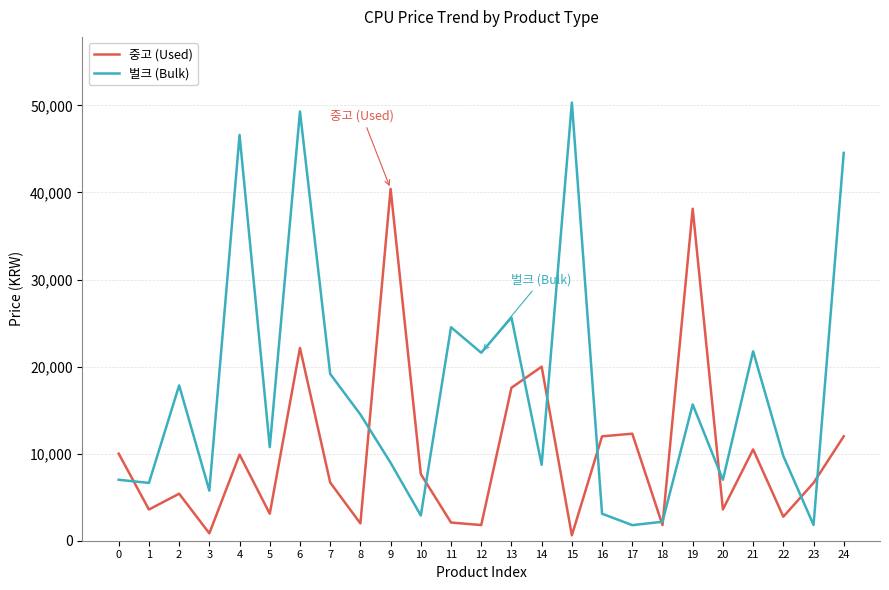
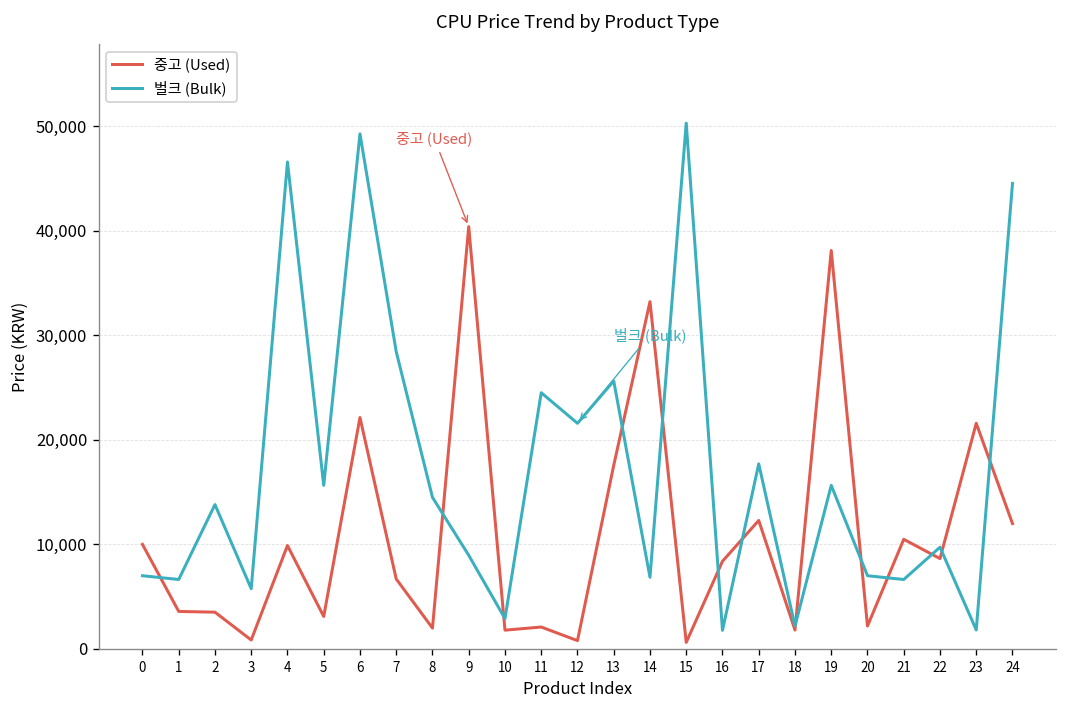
  {
    "중고 (Used)": {
      "0": "10,000",
      "1": "4,000",
-     "2": "5,000",
+     "2": "4,000",
      "3": "1,000",
      "4": "10,000",
      "5": "3,000",
      "6": "22,000",
      "7": "7,000",
      "8": "2,000",
      "9": "40,000",
-     "10": "8,000",
+     "10": "2,000",
      "11": "2,000",
-     "12": "2,000",
+     "12": "1,000",
      "13": "18,000",
-     "14": "20,000",
+     "14": "33,000",
      "15": "1,000",
-     "16": "12,000",
+     "16": "8,000",
      "17": "12,000",
      "18": "2,000",
      "19": "38,000",
-     "20": "4,000",
+     "20": "2,000",
      "21": "10,000",
-     "22": "3,000",
-     "23": "7,000",
+     "22": "9,000",
+     "23": "22,000",
      "24": "12,000"
    },
    "벌크 (Bulk)": {
      "0": "7,000",
      "1": "7,000",
-     "2": "18,000",
+     "2": "14,000",
      "3": "6,000",
      "4": "47,000",
-     "5": "11,000",
+     "5": "16,000",
      "6": "49,000",
-     "7": "19,000",
+     "7": "28,000",
      "8": "15,000",
      "9": "9,000",
      "10": "3,000",
      "11": "25,000",
      "12": "22,000",
      "13": "26,000",
-     "14": "9,000",
+     "14": "7,000",
      "15": "50,000",
-     "16": "3,000",
-     "17": "2,000",
+     "16": "2,000",
+     "17": "18,000",
      "18": "2,000",
      "19": "16,000",
      "20": "7,000",
-     "21": "22,000",
+     "21": "7,000",
      "22": "10,000",
      "23": "2,000",
      "24": "45,000"
    }
  }
